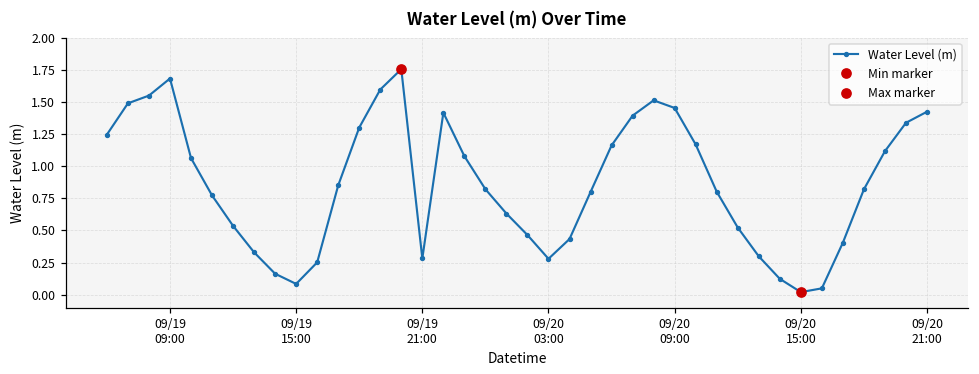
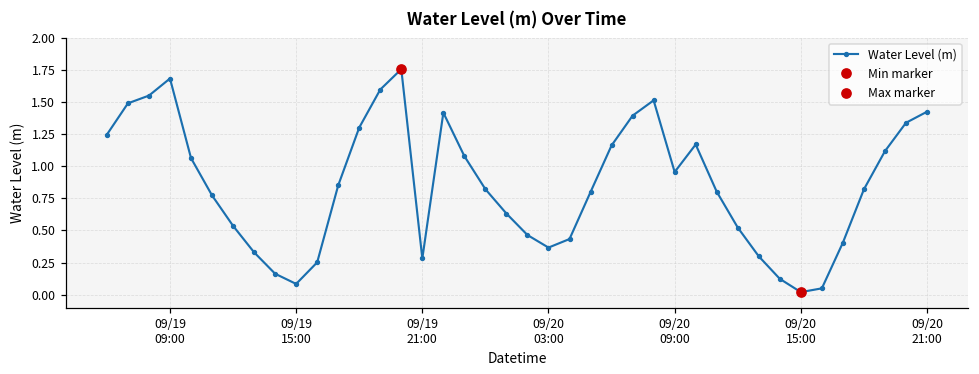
  {
    "Water Level (m)": {
      "09/19 09:00": 1.68,
      "09/19 15:00": 0.08,
      "09/19 21:00": 0.28,
-     "09/20 03:00": 0.28,
-     "09/20 09:00": 1.45,
+     "09/20 03:00": 0.37,
+     "09/20 09:00": 0.95,
      "09/20 21:00": 1.42
    }
  }
